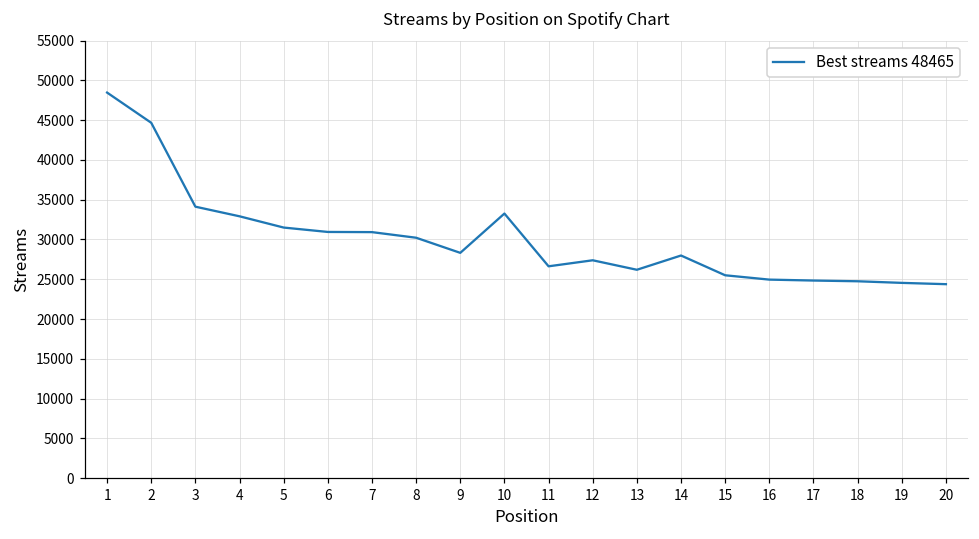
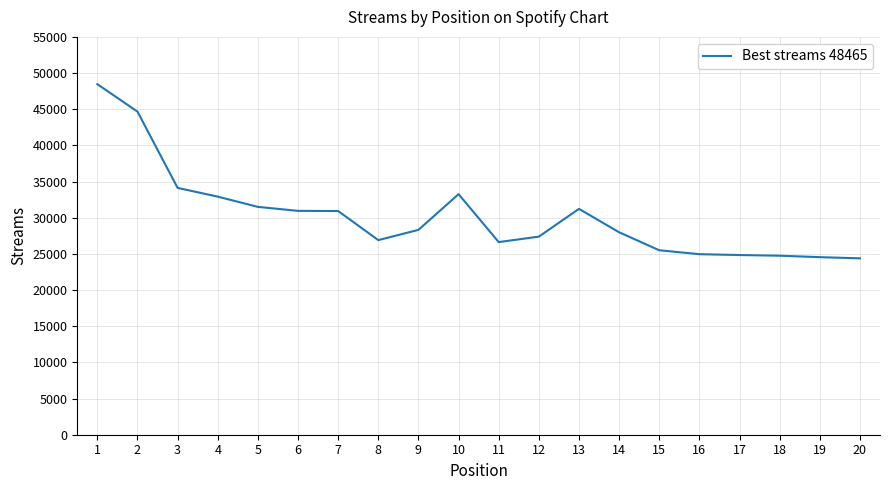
  {
    "1": 48000,
    "2": 45000,
    "3": 34000,
    "4": 33000,
    "5": 32000,
    "6": 31000,
    "7": 31000,
-   "8": 30000,
+   "8": 27000,
    "9": 28000,
    "10": 33000,
    "11": 27000,
    "12": 27000,
-   "13": 26000,
+   "13": 31000,
    "14": 28000,
    "15": 26000,
    "16": 25000,
    "17": 25000,
    "18": 25000,
    "19": 25000,
    "20": 24000
  }
